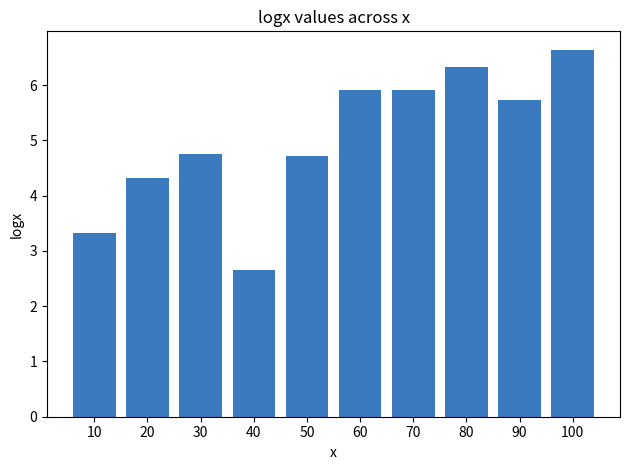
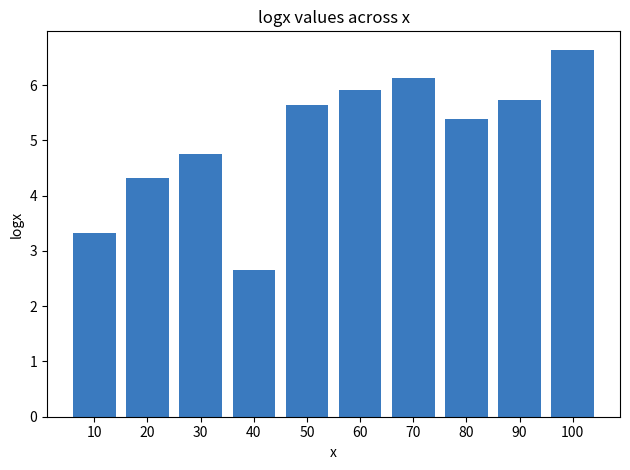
  {
    "10": 3.3,
    "20": 4.3,
    "30": 4.8,
    "40": 2.7,
-   "50": 4.7,
+   "50": 5.6,
    "60": 5.9,
-   "70": 5.9,
-   "80": 6.3,
+   "70": 6.1,
+   "80": 5.4,
    "90": 5.7,
    "100": 6.6
  }
